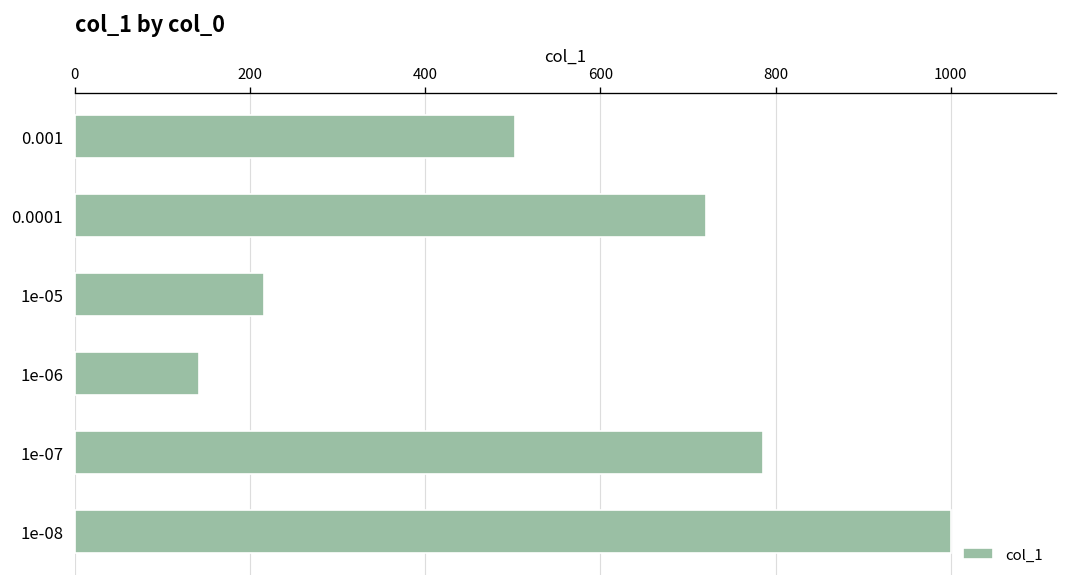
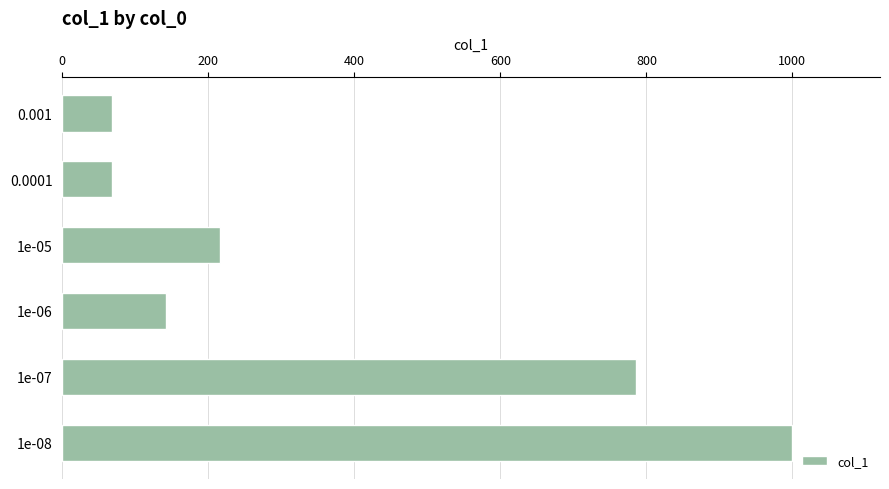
  {
-   "0.001": 500,
-   "0.0001": 720,
+   "0.001": 70,
+   "0.0001": 70,
    "1e-05": 220,
    "1e-06": 140,
    "1e-07": 790,
    "1e-08": 1000
  }
